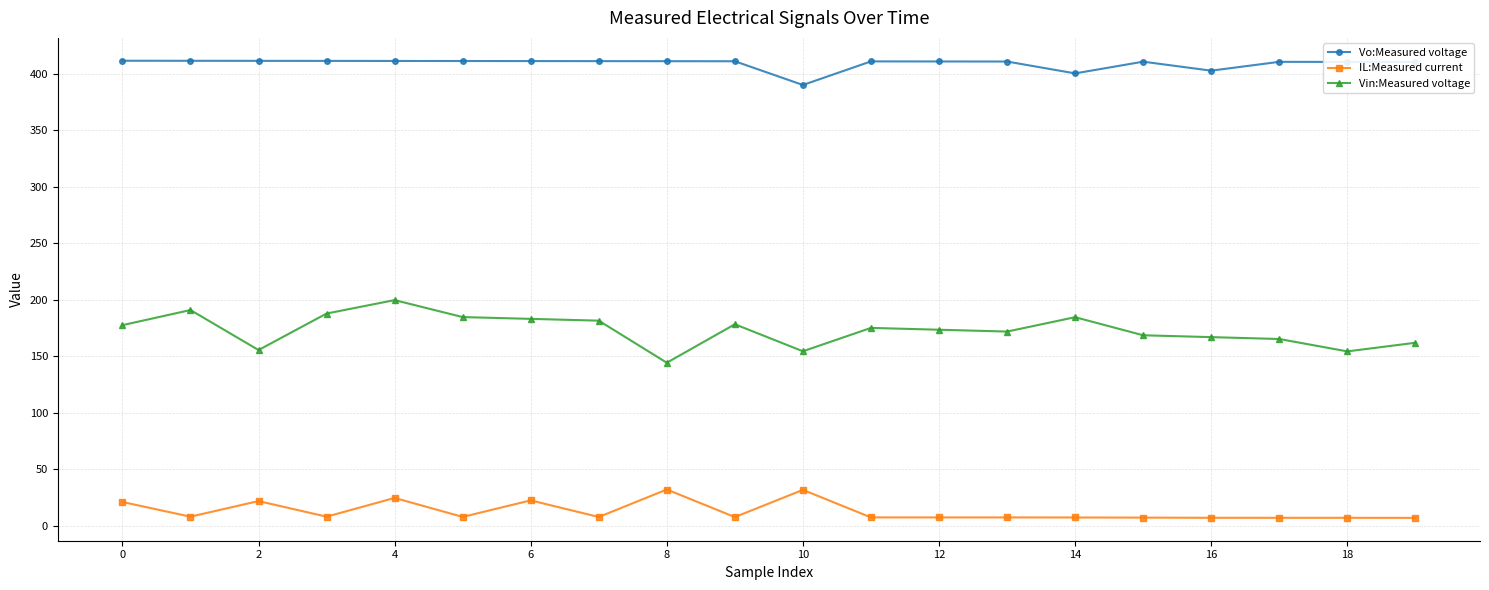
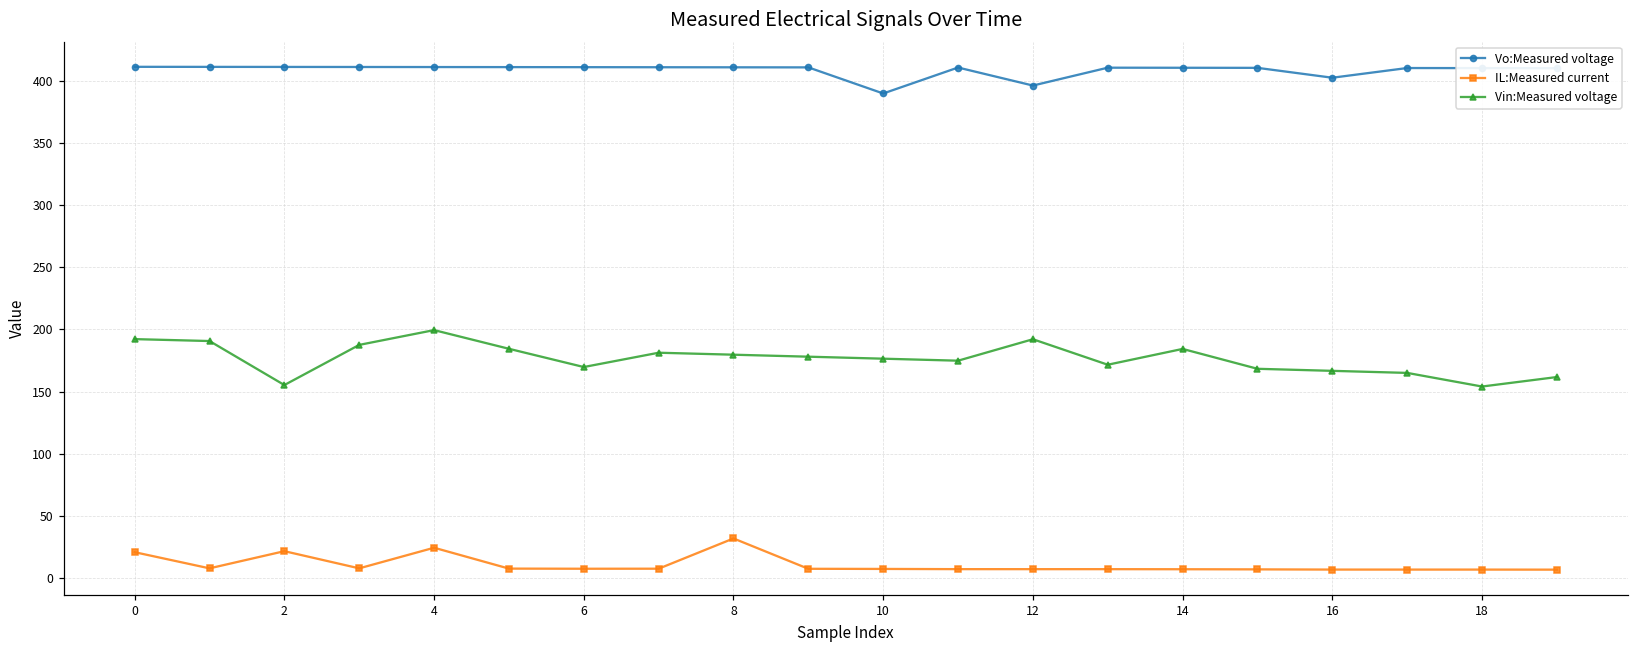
  {
    "Vo:Measured voltage": {
      "0": 411,
      "2": 411,
      "4": 411,
      "6": 411,
      "8": 411,
      "10": 390,
-     "12": 411,
-     "14": 400,
+     "12": 396,
+     "14": 411,
      "16": 403
    },
    "IL:Measured current": {
      "0": 21,
      "2": 22,
      "4": 24,
-     "6": 22,
+     "6": 8,
      "8": 32,
-     "10": 32,
+     "10": 7,
      "12": 7,
      "14": 7,
      "16": 7,
      "18": 7
    },
    "Vin:Measured voltage": {
-     "0": 177,
+     "0": 192,
      "2": 155,
      "4": 199,
-     "6": 183,
-     "8": 144,
-     "10": 154,
-     "12": 173,
+     "6": 170,
+     "8": 180,
+     "10": 176,
+     "12": 192,
      "14": 184,
      "16": 167,
      "18": 154
    }
  }
